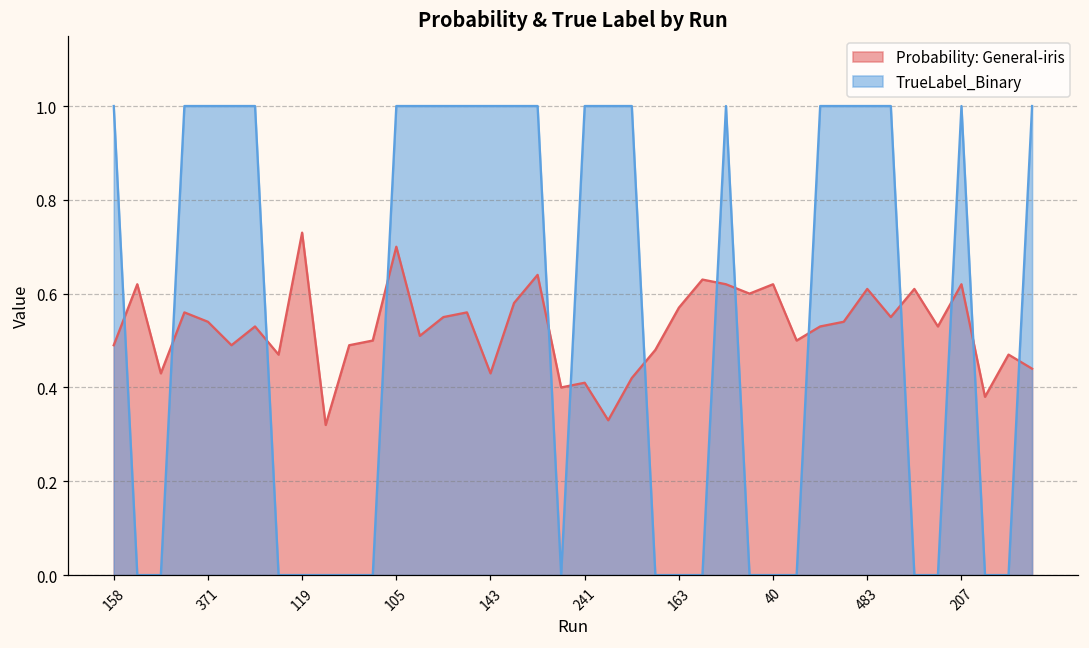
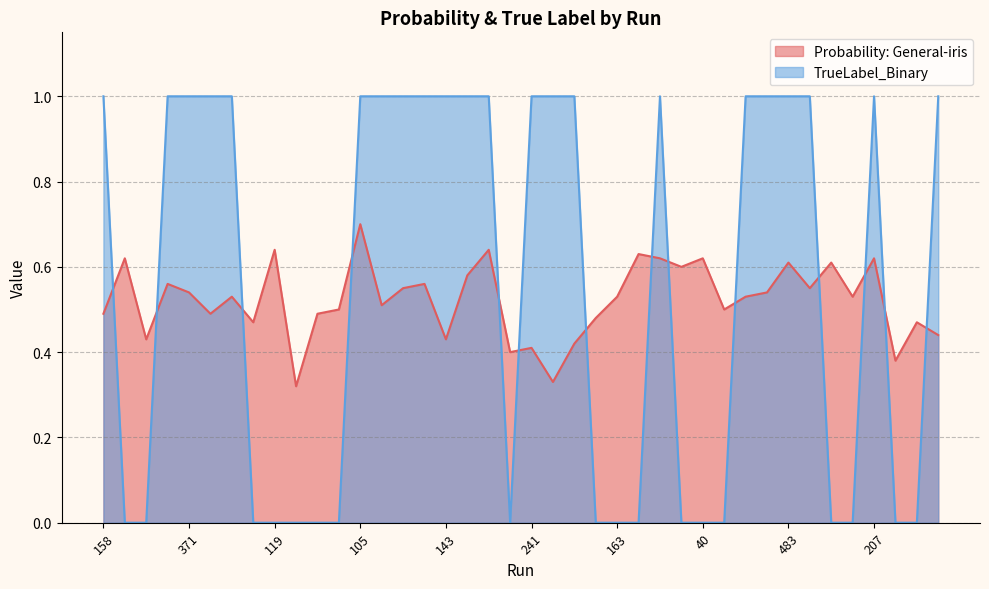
  {
    "Probability: General-iris": {
      "158": 0.49,
      "371": 0.54,
-     "119": 0.73,
+     "119": 0.64,
      "105": 0.70,
      "143": 0.43,
      "241": 0.41,
-     "163": 0.57,
+     "163": 0.53,
      "40": 0.62,
      "483": 0.61,
      "207": 0.62
    },
    "TrueLabel_Binary": {
      "158": 1.00,
      "371": 1.00,
      "119": 0.00,
      "105": 1.00,
      "143": 1.00,
      "241": 1.00,
      "163": 0.00,
      "40": 0.00,
      "483": 1.00,
      "207": 1.00
    }
  }
